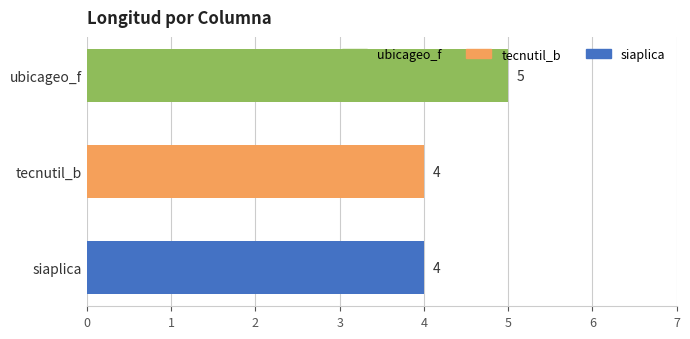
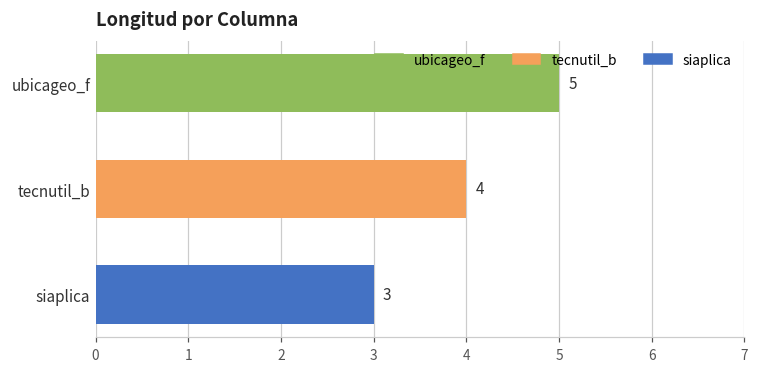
  {
    "ubicageo_f": 5,
    "tecnutil_b": 4,
-   "siaplica": 4
+   "siaplica": 3
  }
